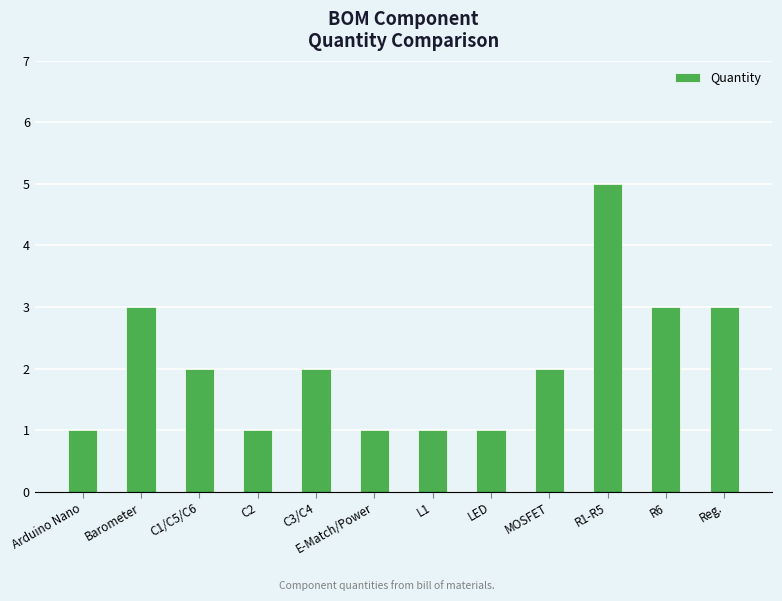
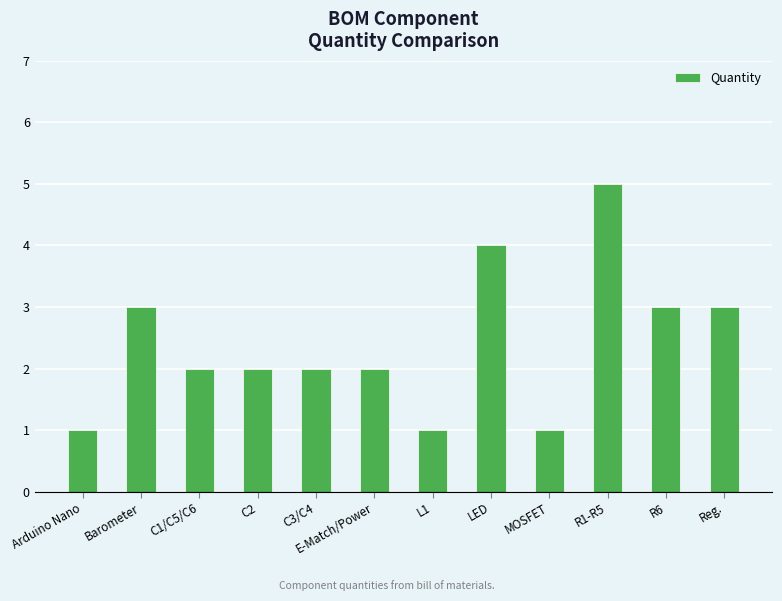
  {
    "Arduino Nano": 1,
    "Barometer": 3,
    "C1/C5/C6": 2,
-   "C2": 1,
+   "C2": 2,
    "C3/C4": 2,
-   "E-Match/Power": 1,
+   "E-Match/Power": 2,
    "L1": 1,
-   "LED": 1,
-   "MOSFET": 2,
+   "LED": 4,
+   "MOSFET": 1,
    "R1-R5": 5,
    "R6": 3,
    "Reg.": 3
  }
